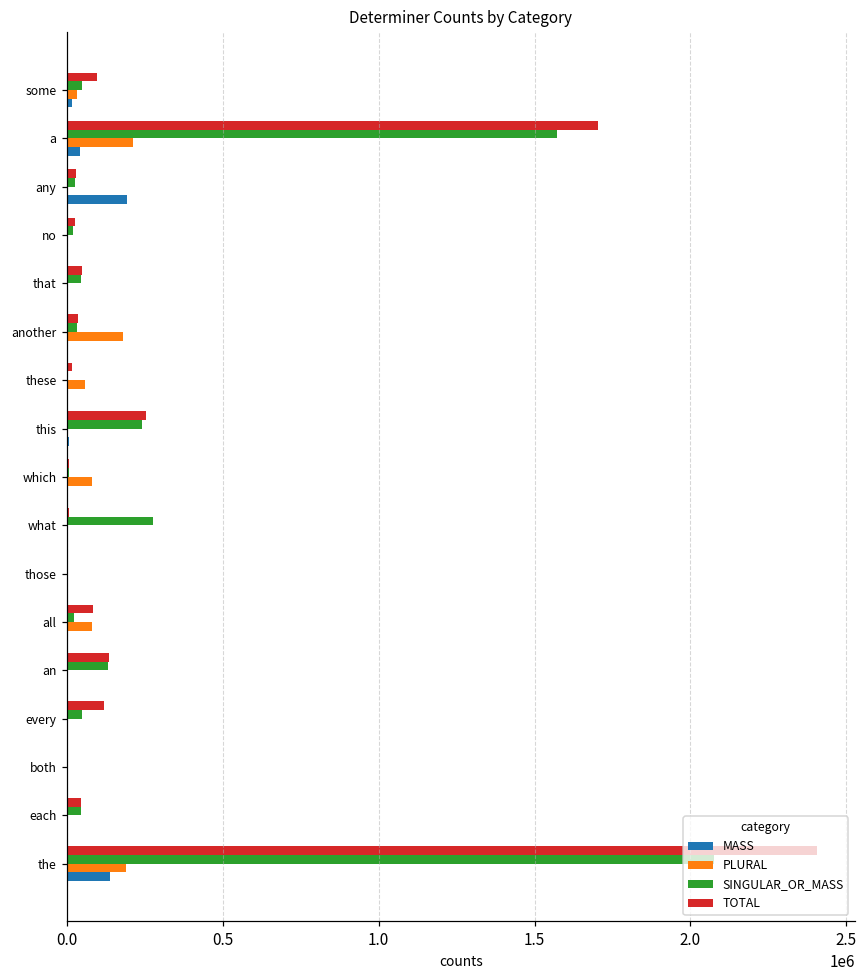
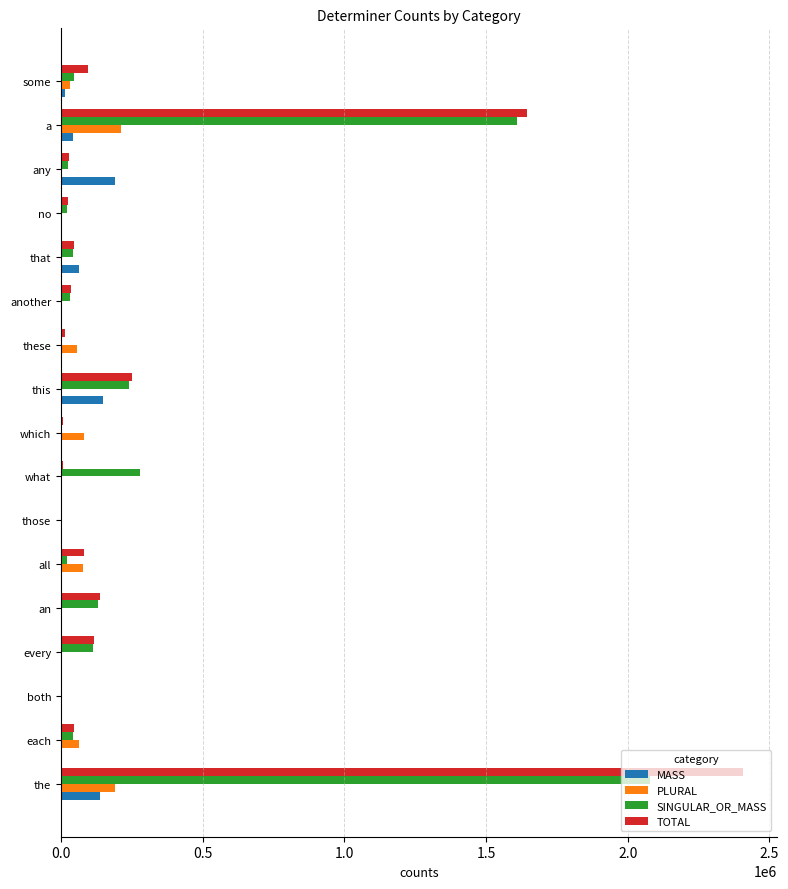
  {
    "MASS": {
      "some": 20000,
      "a": 40000,
      "any": 190000,
-     "that": 0,
-     "this": 10000,
+     "that": 60000,
+     "this": 150000,
      "the": 140000
    },
    "PLURAL": {
      "some": 30000,
      "a": 210000,
-     "another": 180000,
+     "another": 0,
      "these": 60000,
      "which": 80000,
      "all": 80000,
-     "each": 0,
+     "each": 60000,
      "the": 190000
    },
    "SINGULAR_OR_MASS": {
      "some": 50000,
-     "a": 1570000,
+     "a": 1610000,
      "any": 20000,
      "no": 20000,
      "that": 40000,
      "another": 30000,
      "this": 240000,
      "what": 280000,
      "all": 20000,
      "an": 130000,
-     "every": 50000,
+     "every": 110000,
      "each": 40000
    },
    "TOTAL": {
      "some": 100000,
-     "a": 1700000,
+     "a": 1640000,
      "any": 30000,
      "no": 20000,
      "that": 50000,
      "another": 30000,
      "these": 20000,
      "this": 250000,
      "all": 80000,
      "an": 140000,
      "every": 120000,
      "each": 50000
    }
  }
